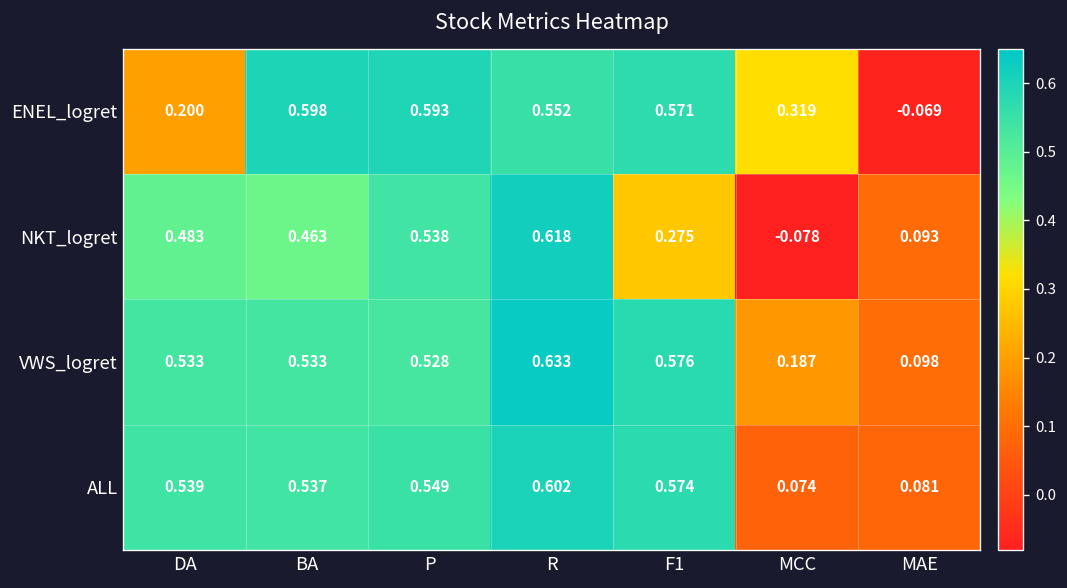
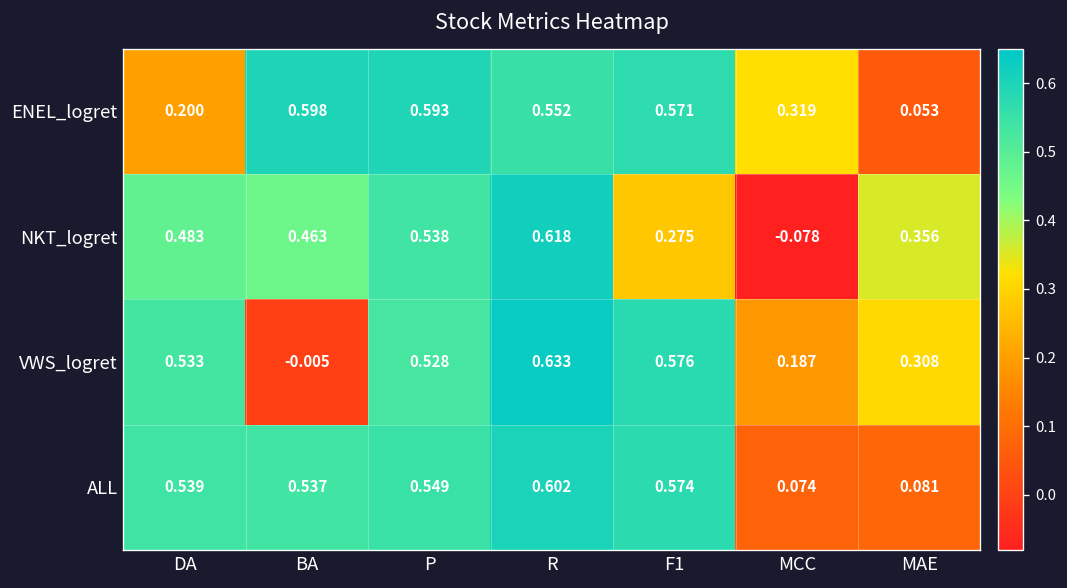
  {
    "ENEL_logret": {
      "DA": 0.200,
      "BA": 0.598,
      "P": 0.593,
      "R": 0.552,
      "F1": 0.571,
      "MCC": 0.319,
-     "MAE": -0.069
+     "MAE": 0.053
    },
    "NKT_logret": {
      "DA": 0.483,
      "BA": 0.463,
      "P": 0.538,
      "R": 0.618,
      "F1": 0.275,
      "MCC": -0.078,
-     "MAE": 0.093
+     "MAE": 0.356
    },
    "VWS_logret": {
      "DA": 0.533,
-     "BA": 0.533,
+     "BA": -0.005,
      "P": 0.528,
      "R": 0.633,
      "F1": 0.576,
      "MCC": 0.187,
-     "MAE": 0.098
+     "MAE": 0.308
    },
    "ALL": {
      "DA": 0.539,
      "BA": 0.537,
      "P": 0.549,
      "R": 0.602,
      "F1": 0.574,
      "MCC": 0.074,
      "MAE": 0.081
    }
  }
